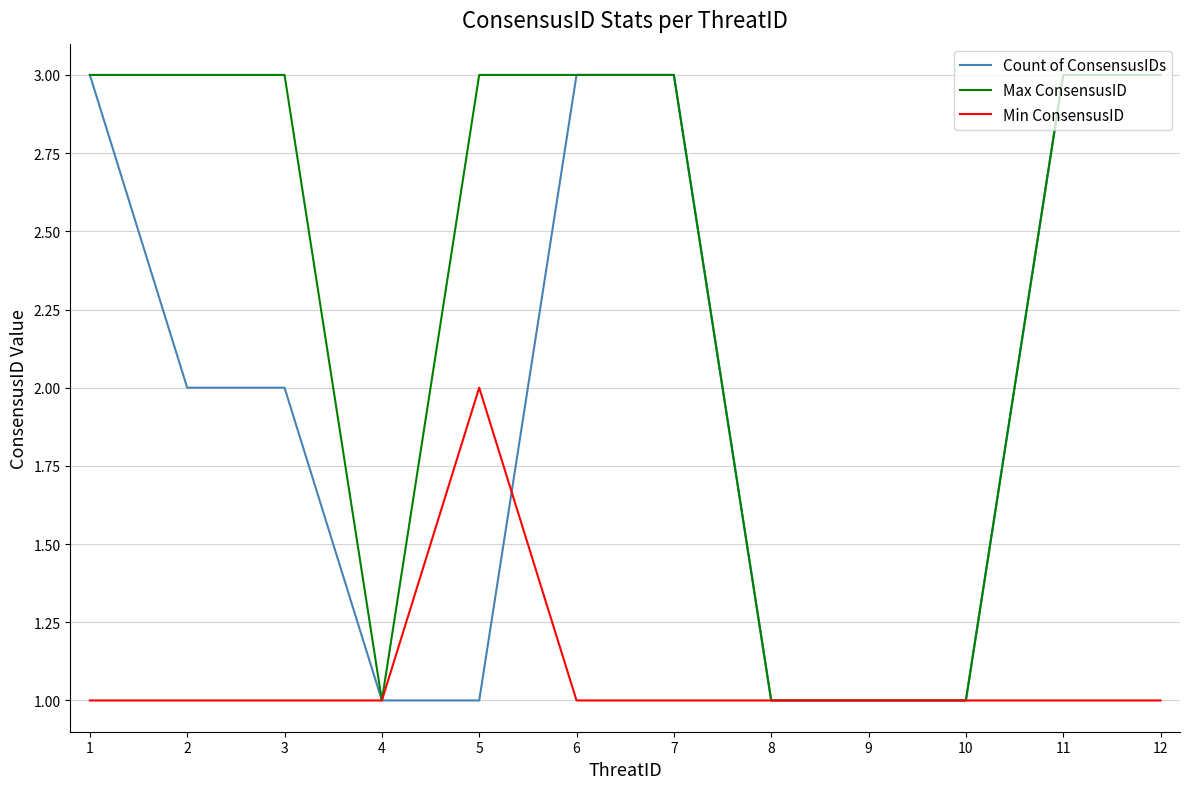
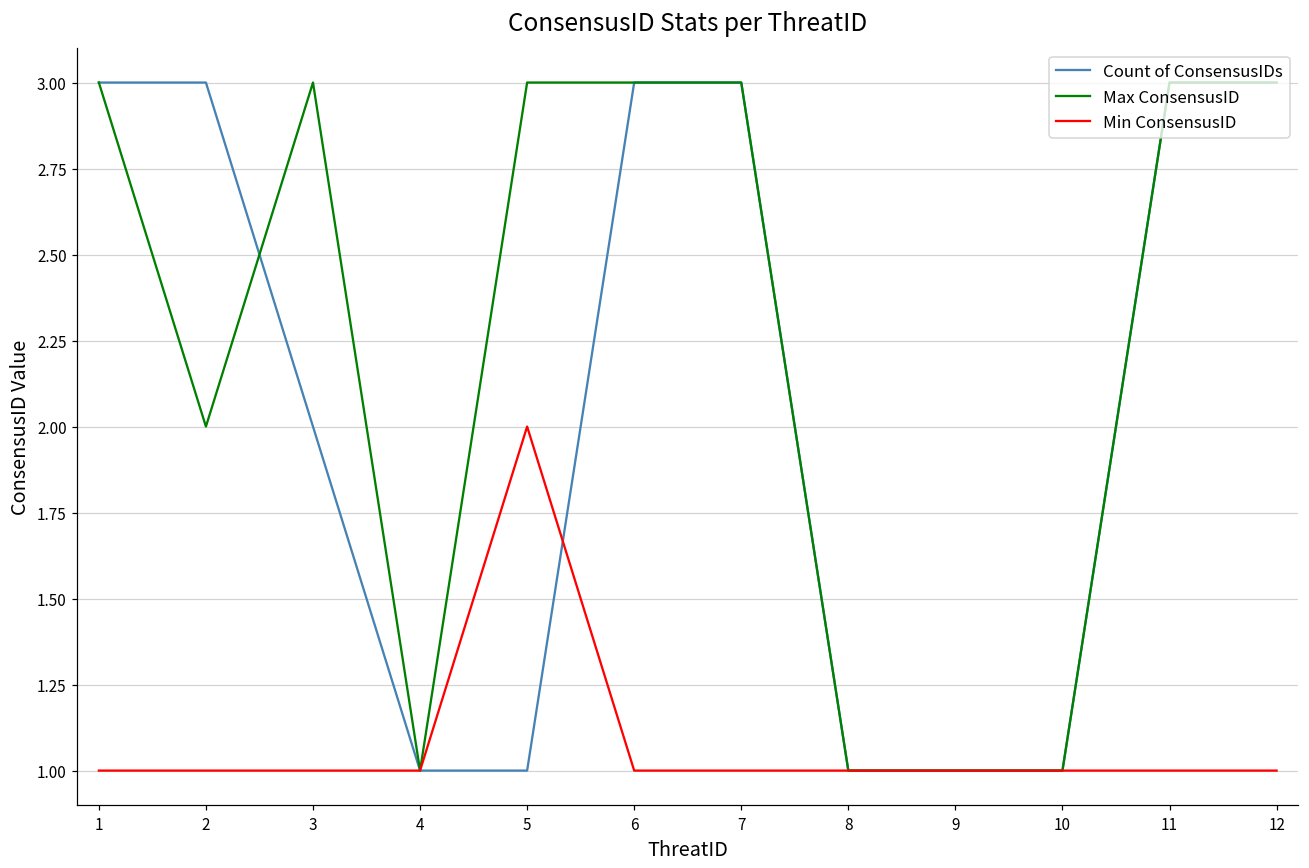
  {
    "Count of ConsensusIDs": {
-     "2": 2,
+     "2": 3,
      "3": 2,
      "5": 1
    },
    "Max ConsensusID": {
-     "2": 3,
+     "2": 2,
      "3": 3,
      "5": 3
    },
    "Min ConsensusID": {
      "1": 1,
      "2": 1,
      "3": 1,
      "5": 2,
      "6": 1,
      "7": 1,
      "11": 1,
      "12": 1
    }
  }
